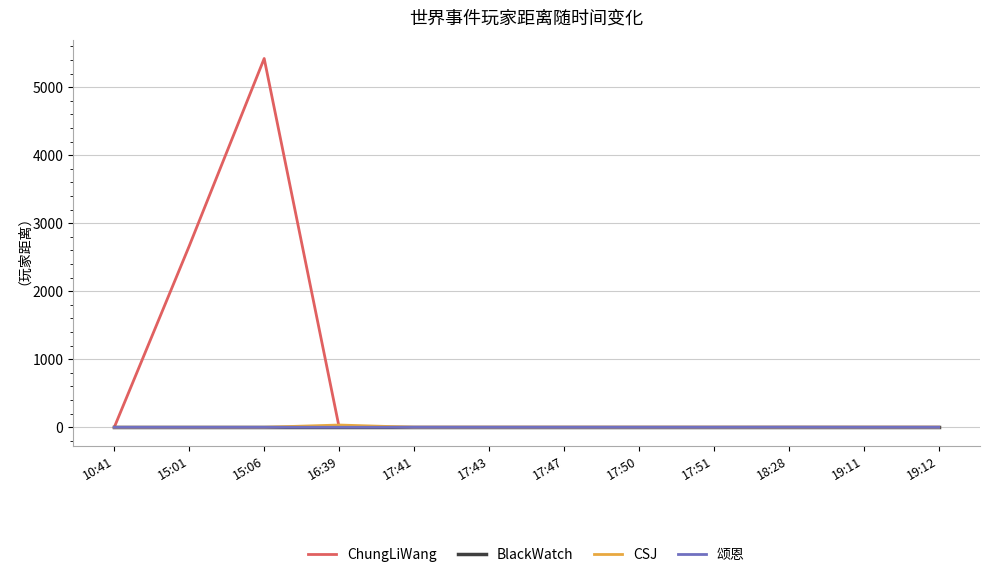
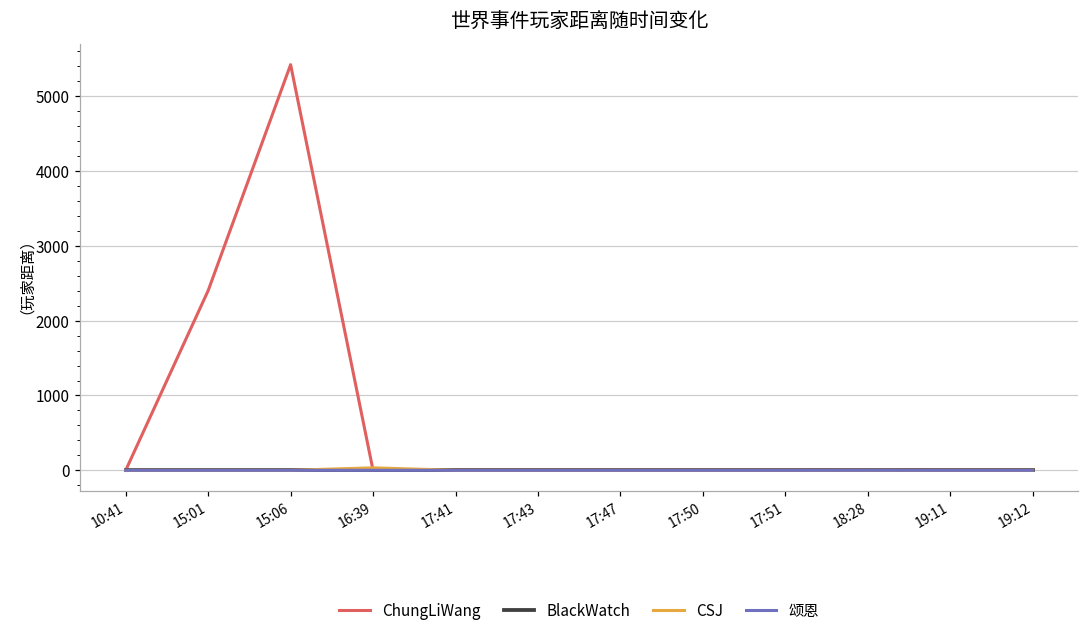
  {
    "ChungLiWang": {
-     "15:01": 2700,
+     "15:01": 2400,
      "15:06": 5400
    }
  }
